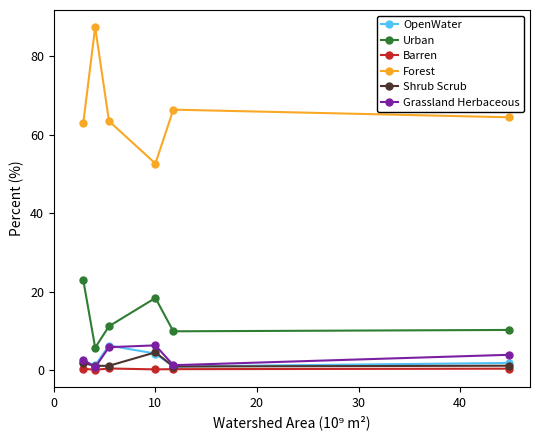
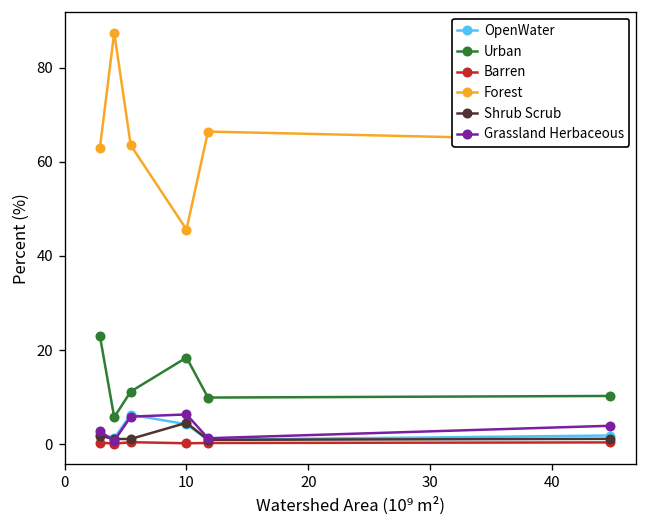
  {
    "Urban": {
      "10": 18
    },
    "Barren": {
      "10": 0
    },
    "Forest": {
-     "10": 53
+     "10": 46
    },
    "Grassland Herbaceous": {
      "10": 6
    }
  }
